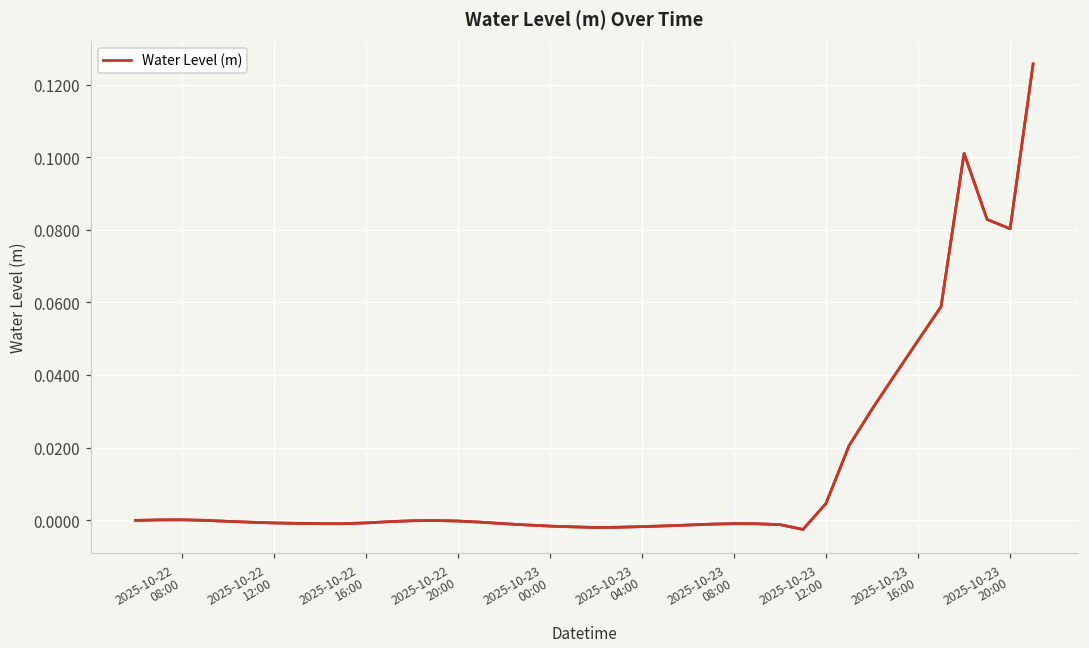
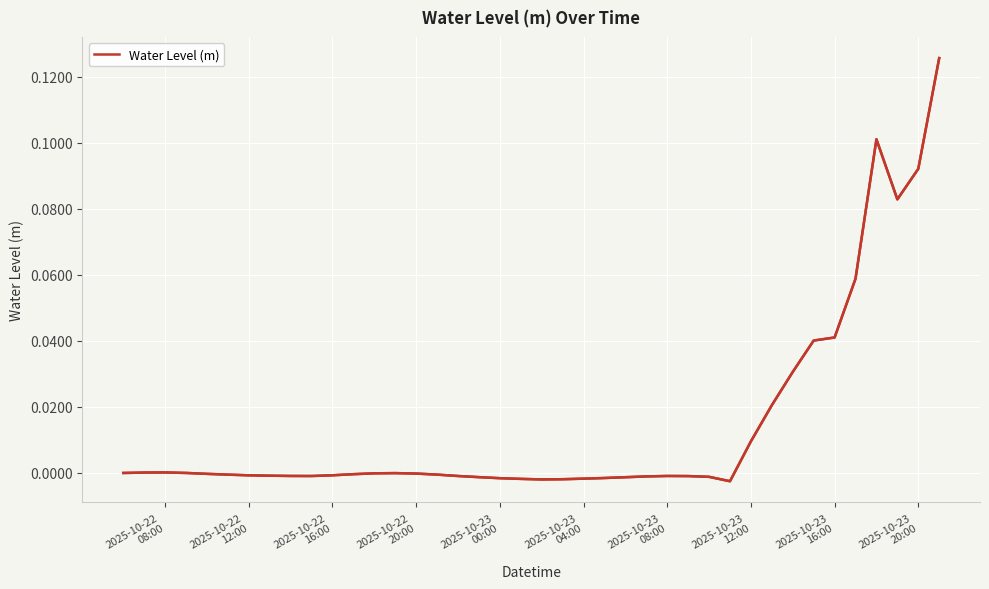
  {
    "2025-10-22 08:00": 0.000,
    "2025-10-22 12:00": -0.001,
    "2025-10-22 16:00": -0.001,
    "2025-10-22 20:00": 0.000,
    "2025-10-23 00:00": -0.002,
    "2025-10-23 04:00": -0.002,
    "2025-10-23 08:00": -0.001,
-   "2025-10-23 12:00": 0.005,
-   "2025-10-23 16:00": 0.049,
-   "2025-10-23 20:00": 0.080
+   "2025-10-23 12:00": 0.010,
+   "2025-10-23 16:00": 0.041,
+   "2025-10-23 20:00": 0.092
  }
